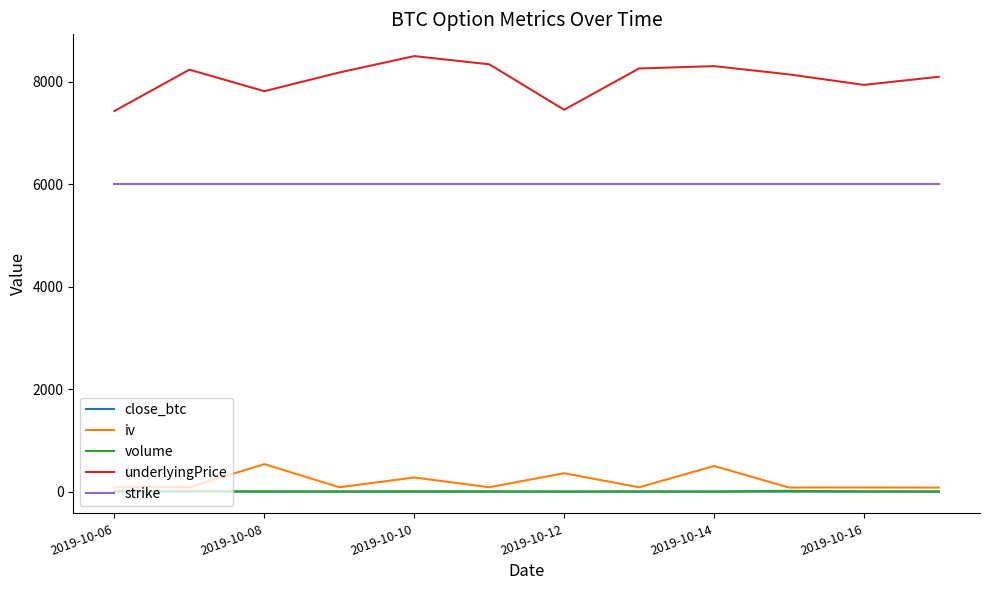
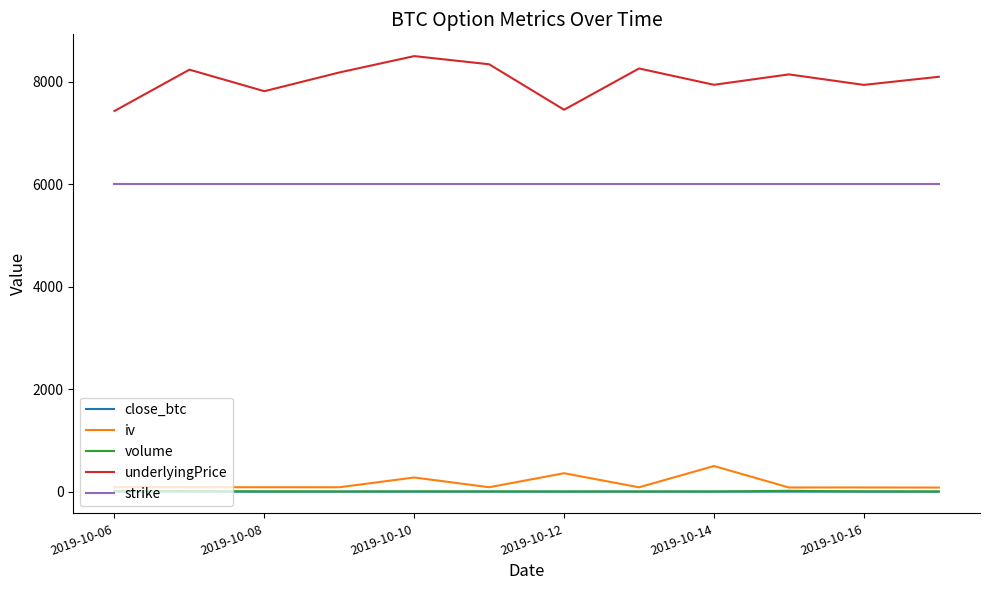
  {
    "iv": {
-     "2019-10-08": 500,
+     "2019-10-08": 100,
      "2019-10-10": 300,
      "2019-10-12": 400,
      "2019-10-14": 500,
      "2019-10-16": 100
    },
    "underlyingPrice": {
      "2019-10-06": 7400,
      "2019-10-08": 7800,
      "2019-10-10": 8500,
      "2019-10-12": 7500,
-     "2019-10-14": 8300,
+     "2019-10-14": 7900,
      "2019-10-16": 7900
    },
    "strike": {
      "2019-10-06": 6000,
      "2019-10-08": 6000,
      "2019-10-10": 6000,
      "2019-10-12": 6000,
      "2019-10-14": 6000,
      "2019-10-16": 6000
    }
  }
